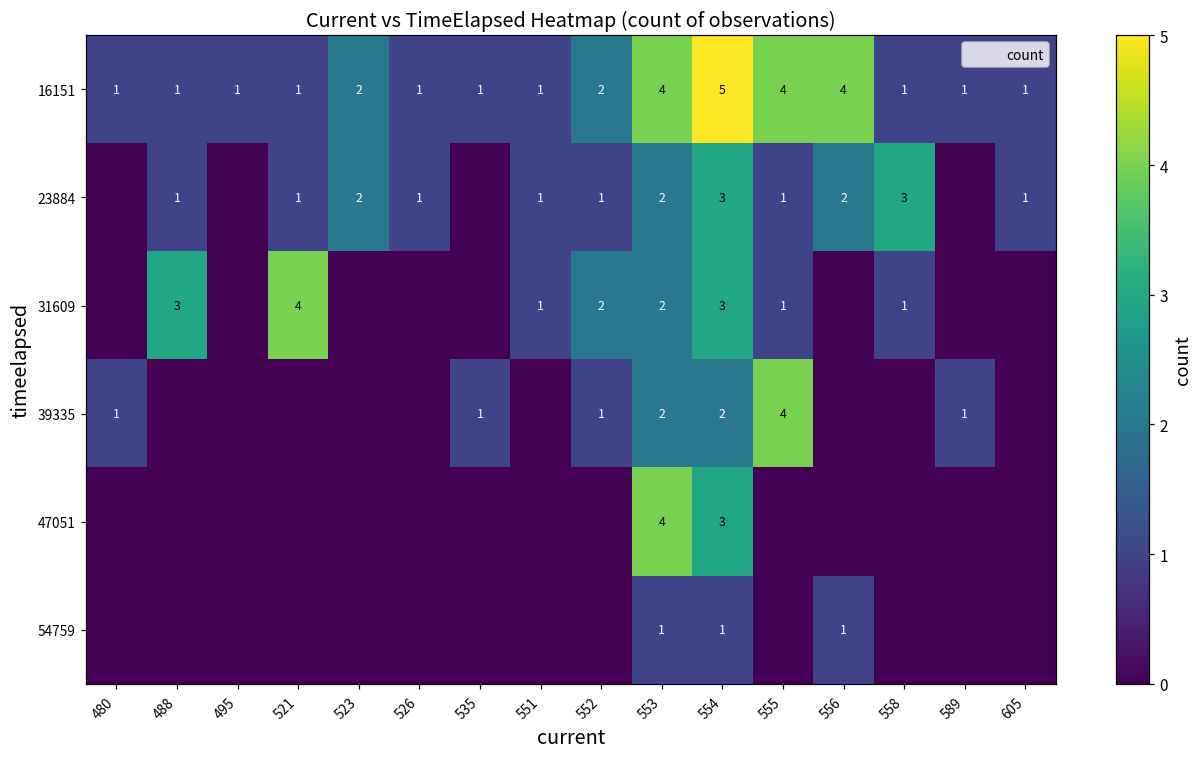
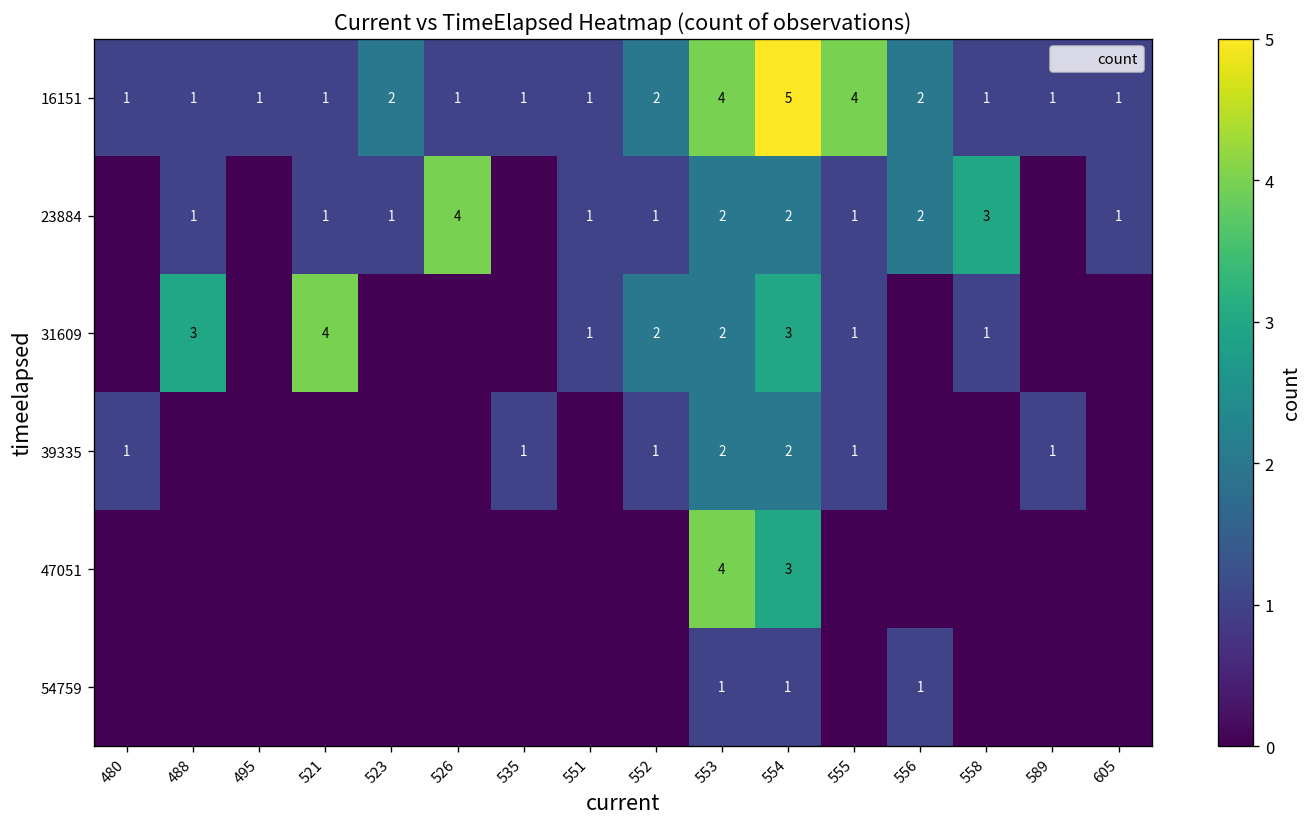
  {
    "16151": {
      "480": 1,
      "488": 1,
      "495": 1,
      "521": 1,
      "523": 2,
      "526": 1,
      "535": 1,
      "551": 1,
      "552": 2,
      "553": 4,
      "554": 5,
      "555": 4,
-     "556": 4,
+     "556": 2,
      "558": 1,
      "589": 1,
      "605": 1
    },
    "23884": {
      "488": 1,
      "521": 1,
-     "523": 2,
-     "526": 1,
+     "523": 1,
+     "526": 4,
      "551": 1,
      "552": 1,
      "553": 2,
-     "554": 3,
+     "554": 2,
      "555": 1,
      "556": 2,
      "558": 3,
      "605": 1
    },
    "31609": {
      "488": 3,
      "521": 4,
      "551": 1,
      "552": 2,
      "553": 2,
      "554": 3,
      "555": 1,
      "558": 1
    },
    "39335": {
      "480": 1,
      "535": 1,
      "552": 1,
      "553": 2,
      "554": 2,
-     "555": 4,
+     "555": 1,
      "589": 1
    },
    "47051": {
      "553": 4,
      "554": 3
    },
    "54759": {
      "553": 1,
      "554": 1,
      "556": 1
    }
  }
